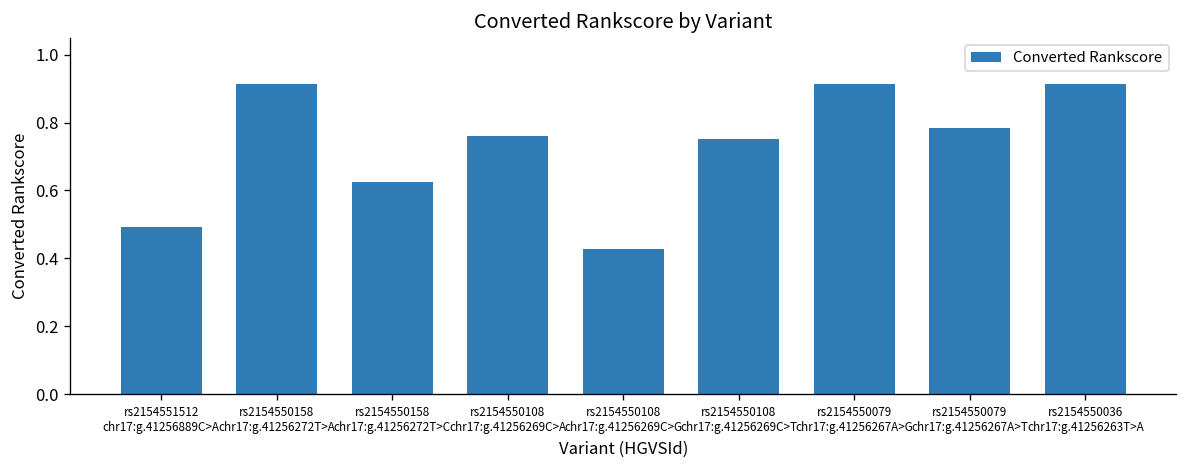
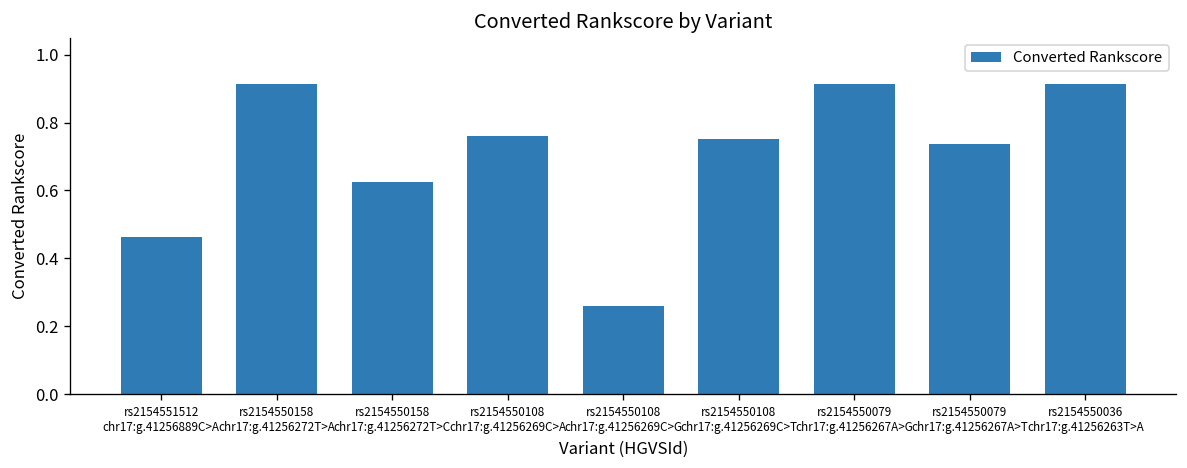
  {
-   "rs2154551512 chr17:g.41256889C>A": 0.49,
+   "rs2154551512 chr17:g.41256889C>A": 0.46,
    "rs2154550158 chr17:g.41256272T>A": 0.91,
    "rs2154550158 chr17:g.41256272T>C": 0.63,
    "rs2154550108 chr17:g.41256269C>A": 0.76,
-   "rs2154550108 chr17:g.41256269C>G": 0.43,
+   "rs2154550108 chr17:g.41256269C>G": 0.26,
    "rs2154550108 chr17:g.41256269C>T": 0.75,
    "rs2154550079 chr17:g.41256267A>G": 0.91,
-   "rs2154550079 chr17:g.41256267A>T": 0.78,
+   "rs2154550079 chr17:g.41256267A>T": 0.74,
    "rs2154550036 chr17:g.41256263T>A": 0.91
  }
